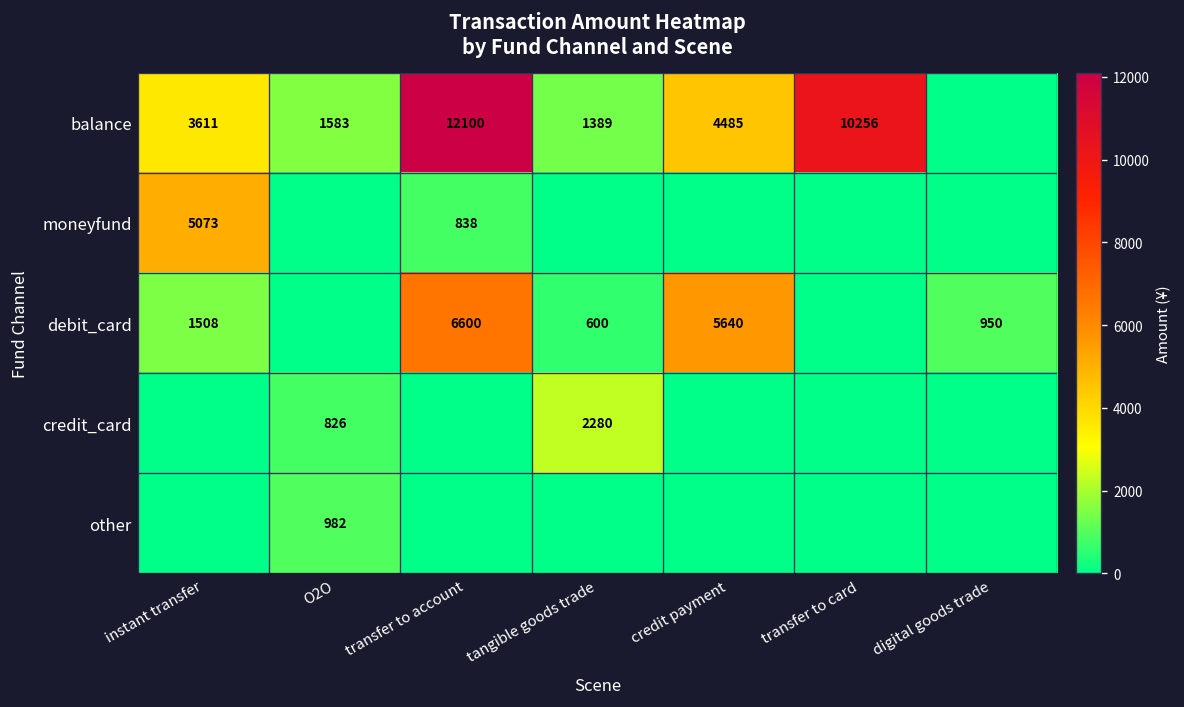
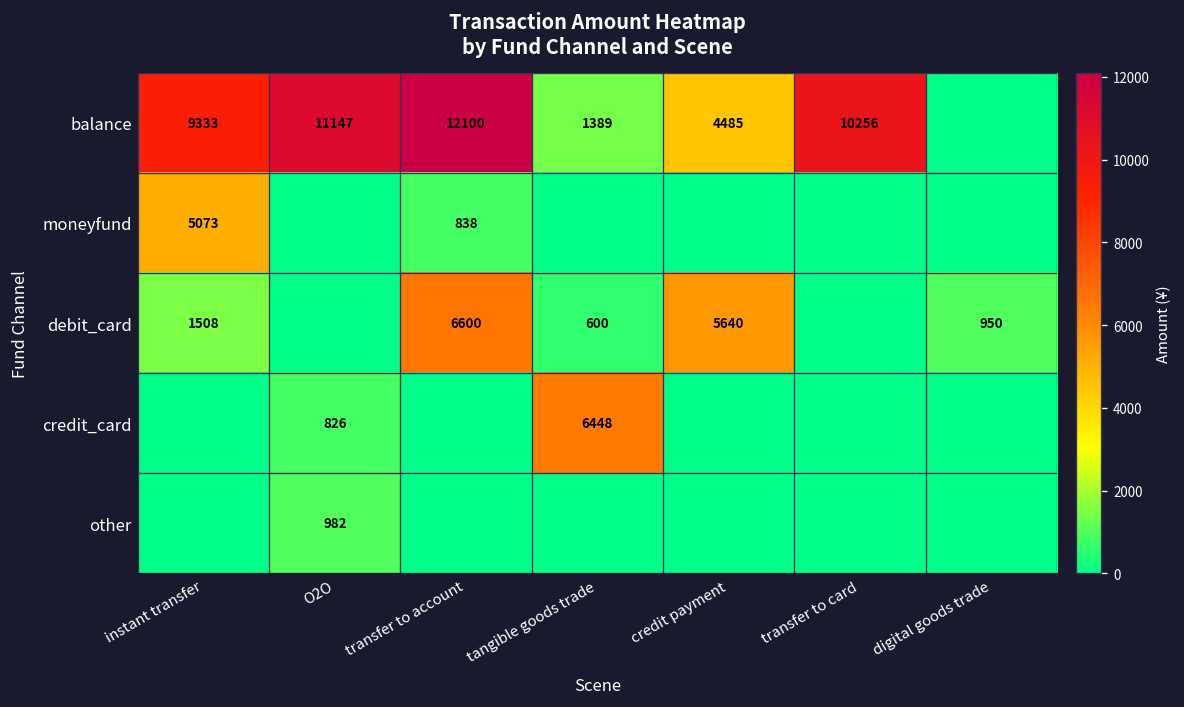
  {
    "balance": {
-     "instant transfer": 3611,
-     "O2O": 1583,
+     "instant transfer": 9333,
+     "O2O": 11147,
      "transfer to account": 12100,
      "tangible goods trade": 1389,
      "credit payment": 4485,
      "transfer to card": 10256
    },
    "moneyfund": {
      "instant transfer": 5073,
      "transfer to account": 838
    },
    "debit_card": {
      "instant transfer": 1508,
      "transfer to account": 6600,
      "tangible goods trade": 600,
      "credit payment": 5640,
      "digital goods trade": 950
    },
    "credit_card": {
      "O2O": 826,
-     "tangible goods trade": 2280
+     "tangible goods trade": 6448
    },
    "other": {
      "O2O": 982
    }
  }
